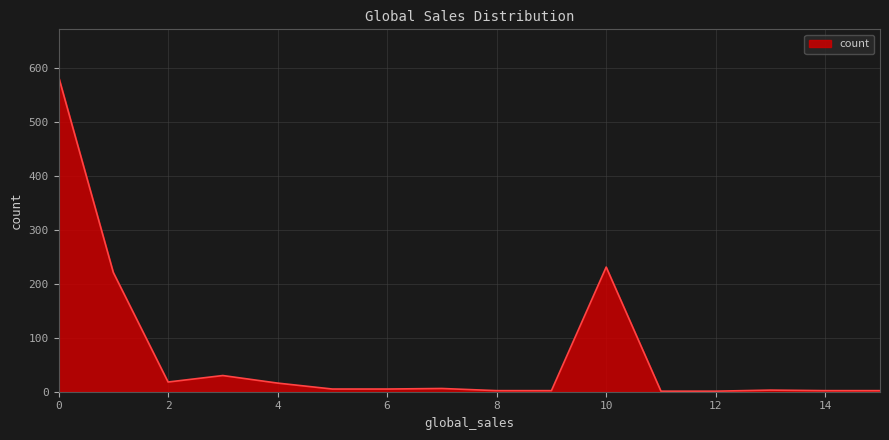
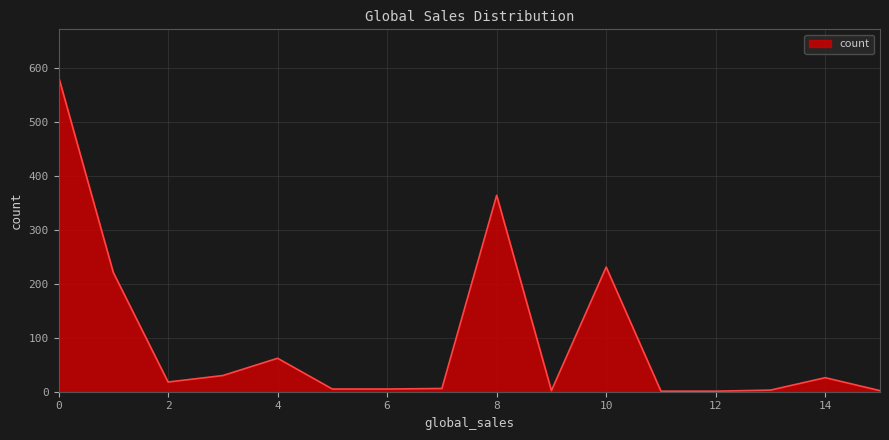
  {
    "0": 580,
    "2": 20,
-   "4": 20,
+   "4": 60,
    "6": 10,
-   "8": 0,
+   "8": 360,
    "10": 230,
    "12": 0,
-   "14": 0
+   "14": 30
  }
